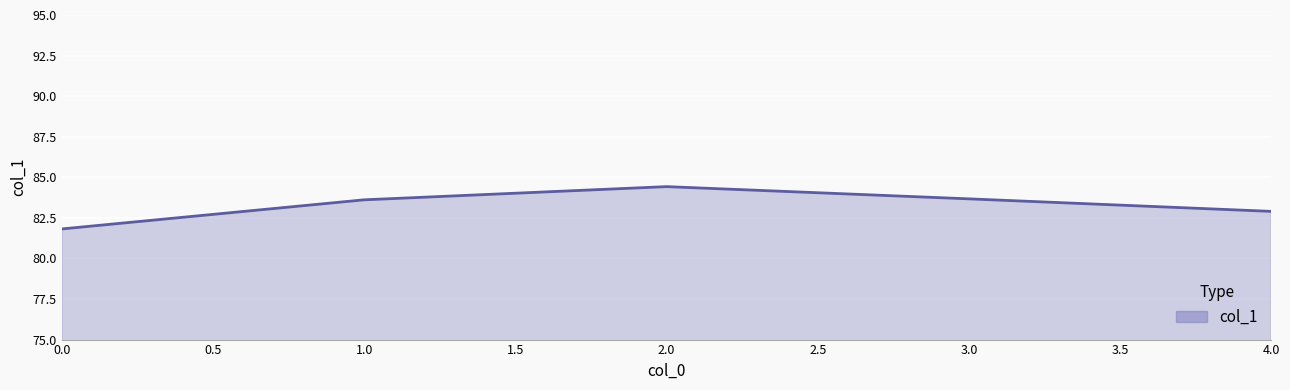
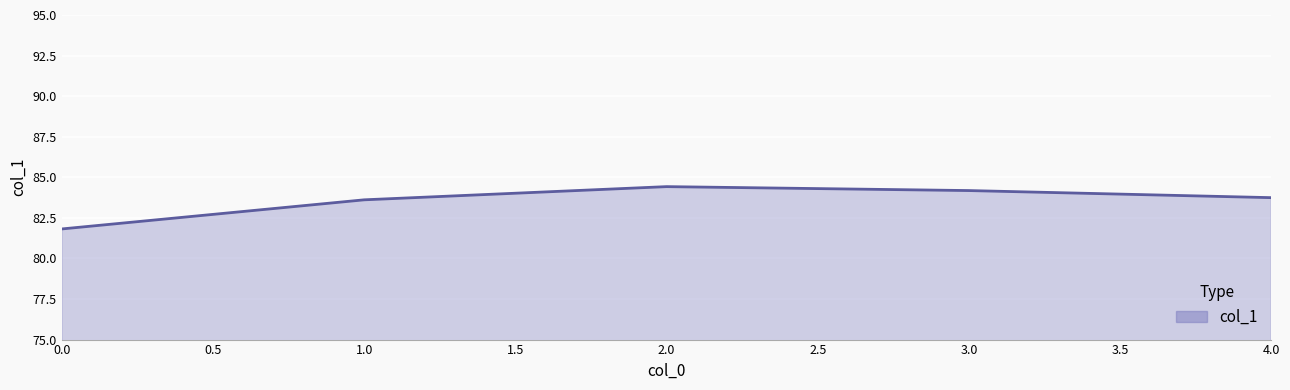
  {
    "0.0": 81.8,
    "1.0": 83.6,
    "2.0": 84.4,
-   "3.0": 83.7,
-   "4.0": 82.9
+   "3.0": 84.2,
+   "4.0": 83.7
  }
